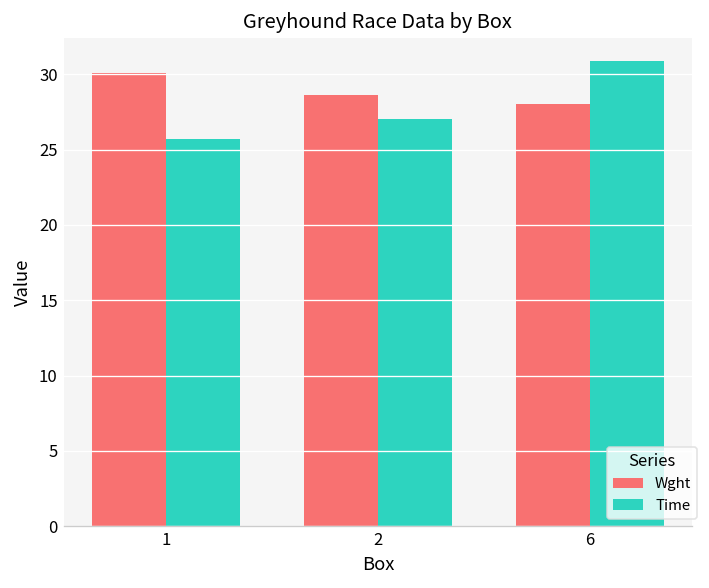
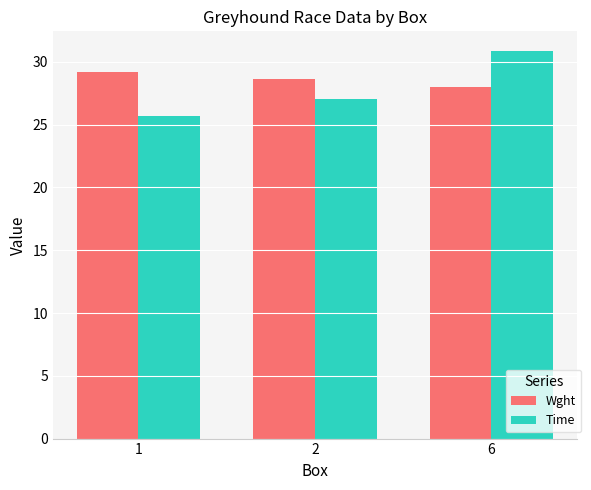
  {
    "Wght": {
-     "1": 30.1,
+     "1": 29.2,
      "2": 28.6,
      "6": 28.0
    },
    "Time": {
      "1": 25.7,
      "2": 27.0,
      "6": 30.9
    }
  }
